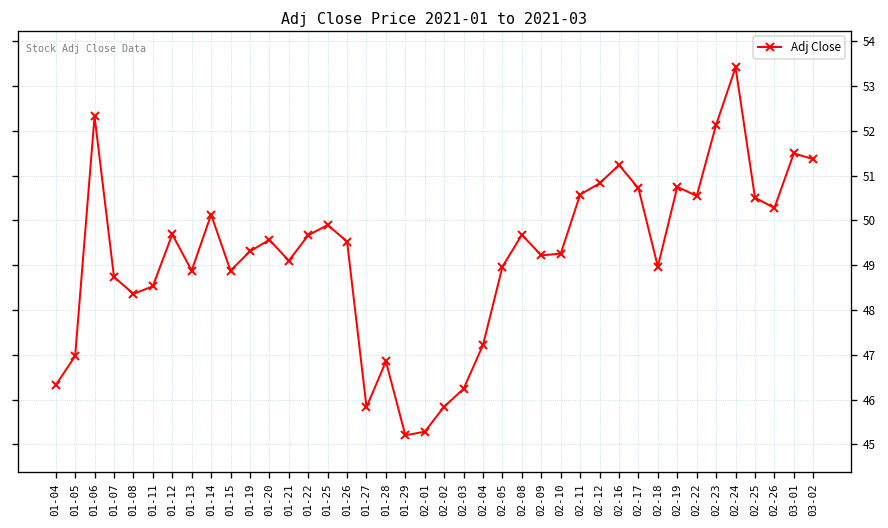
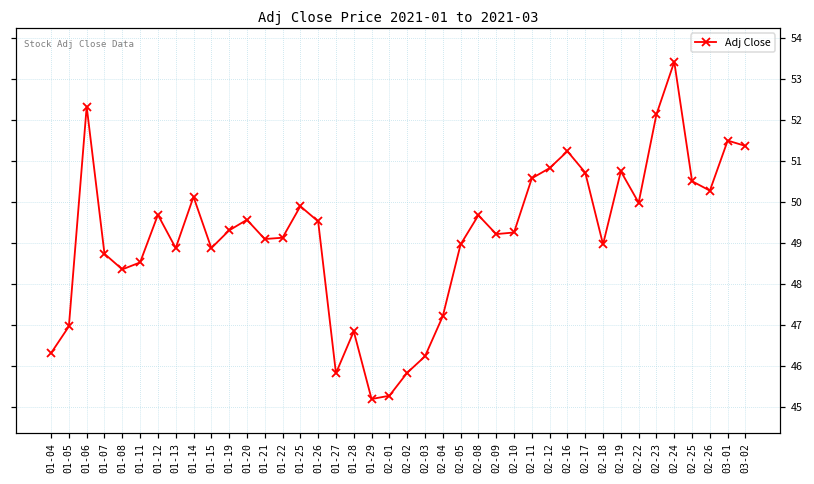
  {
    "01-04": 46.3,
    "01-05": 47.0,
    "01-06": 52.3,
    "01-07": 48.7,
    "01-08": 48.4,
    "01-11": 48.5,
    "01-12": 49.7,
    "01-13": 48.9,
    "01-14": 50.1,
    "01-15": 48.9,
    "01-19": 49.3,
    "01-20": 49.6,
    "01-21": 49.1,
-   "01-22": 49.7,
+   "01-22": 49.1,
    "01-25": 49.9,
    "01-26": 49.5,
    "01-27": 45.8,
    "01-28": 46.9,
    "01-29": 45.2,
    "02-01": 45.3,
    "02-02": 45.8,
    "02-03": 46.2,
    "02-04": 47.2,
    "02-05": 49.0,
    "02-08": 49.7,
    "02-09": 49.2,
    "02-10": 49.3,
    "02-11": 50.6,
    "02-12": 50.8,
    "02-16": 51.2,
    "02-17": 50.7,
    "02-18": 49.0,
    "02-19": 50.7,
-   "02-22": 50.5,
+   "02-22": 50.0,
    "02-23": 52.1,
    "02-24": 53.4,
    "02-25": 50.5,
    "02-26": 50.3,
    "03-01": 51.5,
    "03-02": 51.4
  }
